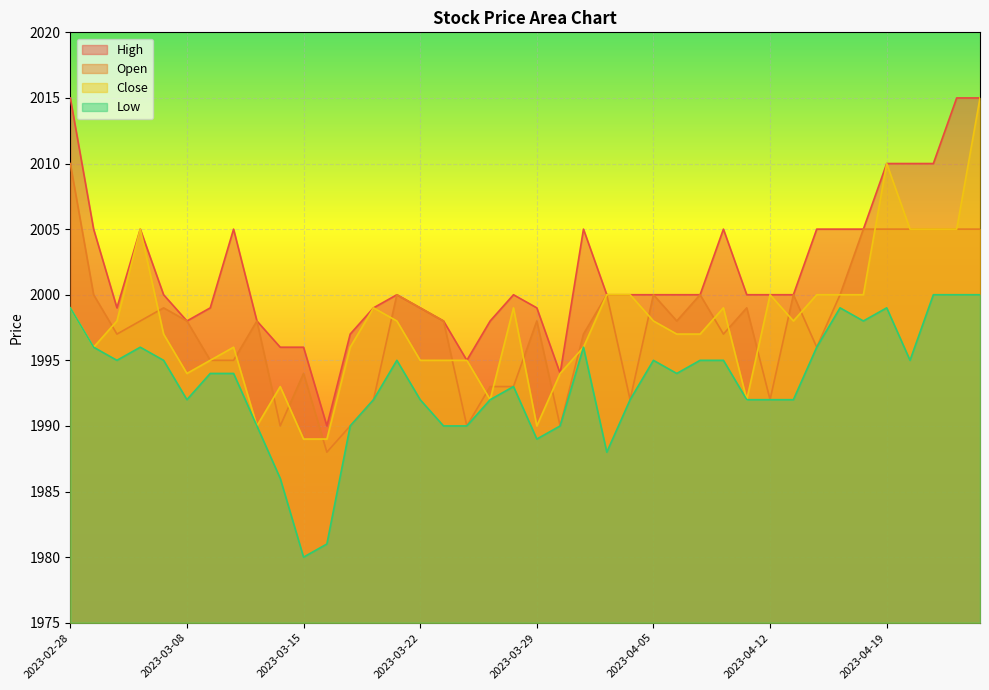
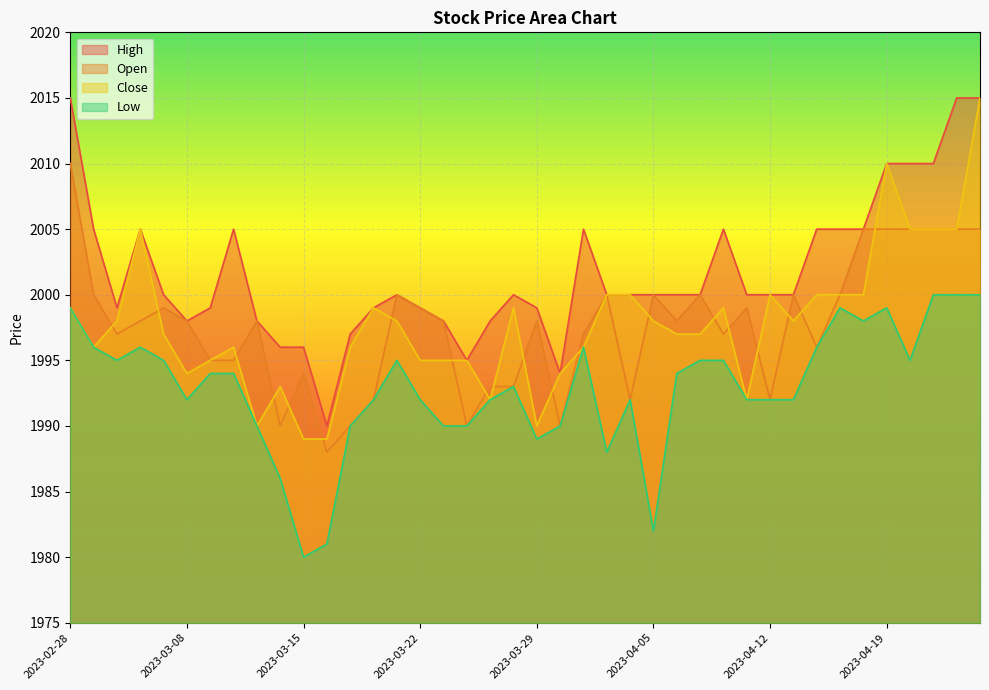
  {
    "Low": {
      "2023-03-08": 1992,
      "2023-03-15": 1980,
      "2023-03-22": 1992,
      "2023-03-29": 1989,
-     "2023-04-05": 1995,
+     "2023-04-05": 1982,
      "2023-04-19": 1999
    }
  }
